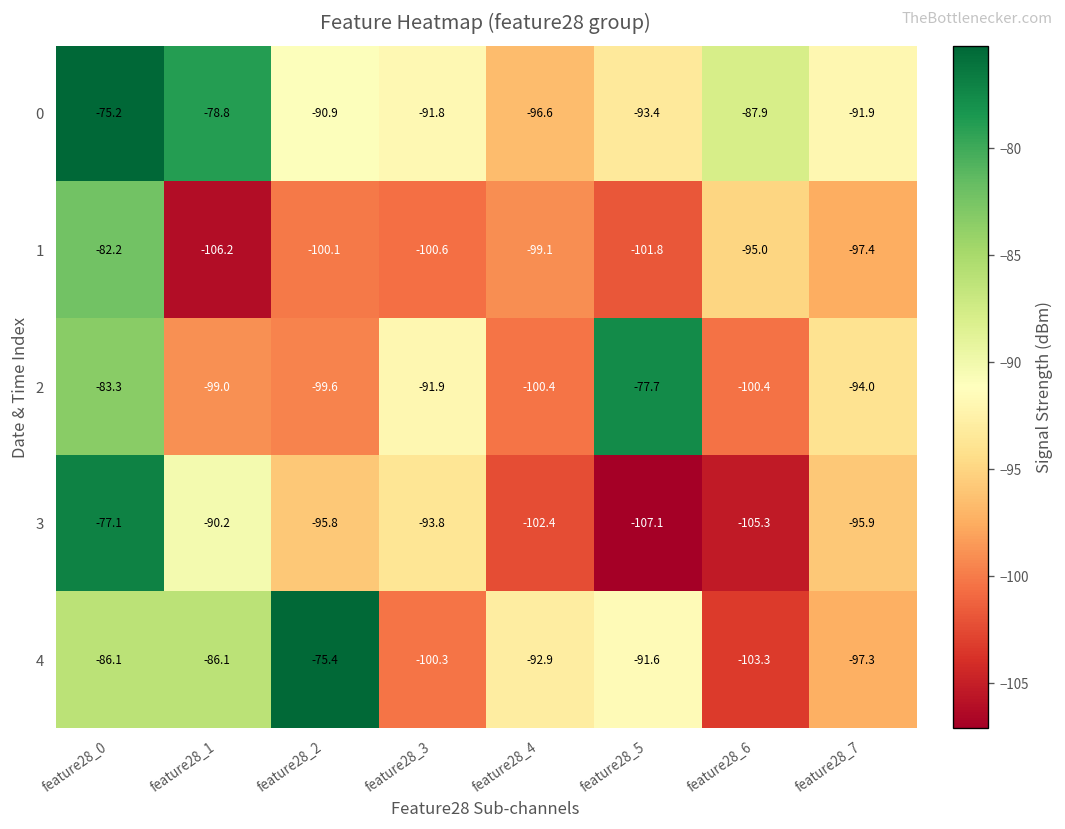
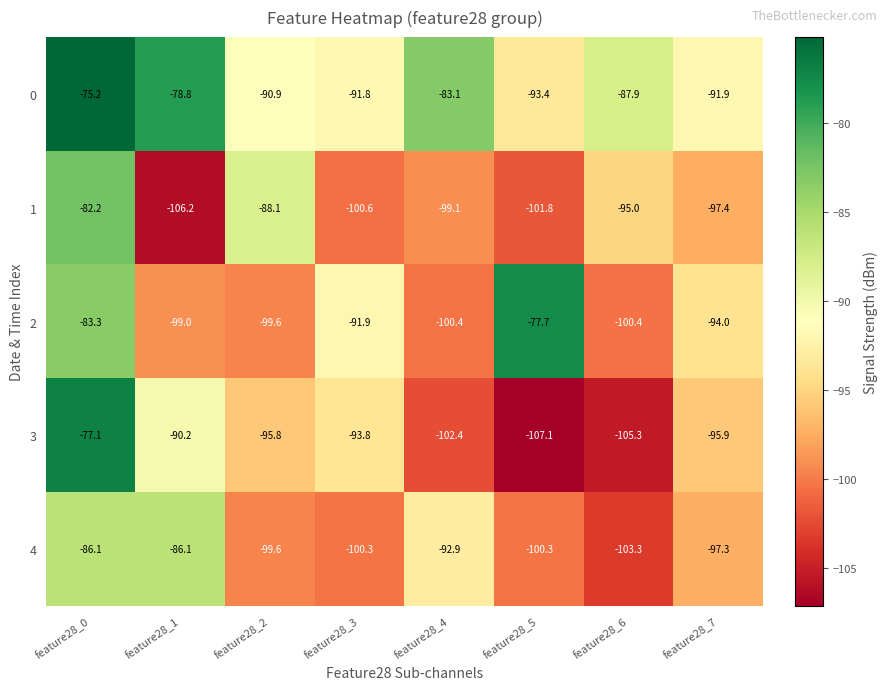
  {
    "0": {
      "feature28_0": -75.2,
      "feature28_1": -78.8,
      "feature28_2": -90.9,
      "feature28_3": -91.8,
-     "feature28_4": -96.6,
+     "feature28_4": -83.1,
      "feature28_5": -93.4,
      "feature28_6": -87.9,
      "feature28_7": -91.9
    },
    "1": {
      "feature28_0": -82.2,
      "feature28_1": -106.2,
-     "feature28_2": -100.1,
+     "feature28_2": -88.1,
      "feature28_3": -100.6,
      "feature28_4": -99.1,
      "feature28_5": -101.8,
      "feature28_6": -95.0,
      "feature28_7": -97.4
    },
    "2": {
      "feature28_0": -83.3,
      "feature28_1": -99.0,
      "feature28_2": -99.6,
      "feature28_3": -91.9,
      "feature28_4": -100.4,
      "feature28_5": -77.7,
      "feature28_6": -100.4,
      "feature28_7": -94.0
    },
    "3": {
      "feature28_0": -77.1,
      "feature28_1": -90.2,
      "feature28_2": -95.8,
      "feature28_3": -93.8,
      "feature28_4": -102.4,
      "feature28_5": -107.1,
      "feature28_6": -105.3,
      "feature28_7": -95.9
    },
    "4": {
      "feature28_0": -86.1,
      "feature28_1": -86.1,
-     "feature28_2": -75.4,
+     "feature28_2": -99.6,
      "feature28_3": -100.3,
      "feature28_4": -92.9,
-     "feature28_5": -91.6,
+     "feature28_5": -100.3,
      "feature28_6": -103.3,
      "feature28_7": -97.3
    }
  }
